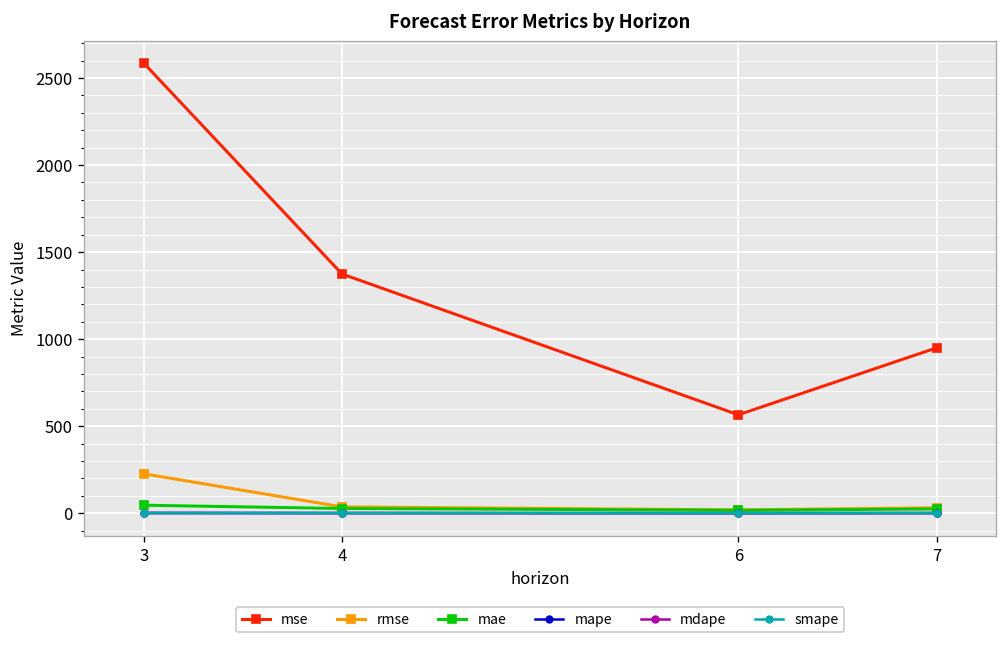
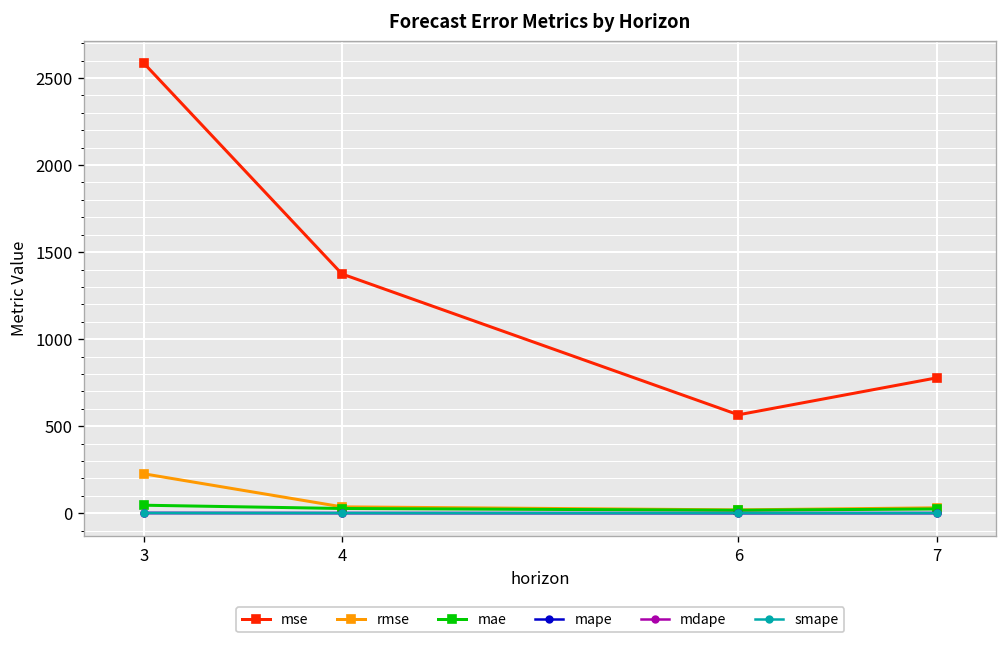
  {
    "mse": {
      "3": 2590,
      "4": 1370,
      "6": 570,
-     "7": 950
+     "7": 780
    },
    "rmse": {
      "3": 230
    },
    "mae": {
      "3": 50
    },
    "smape": {
      "3": 0,
      "4": 0,
      "7": 0
    }
  }
